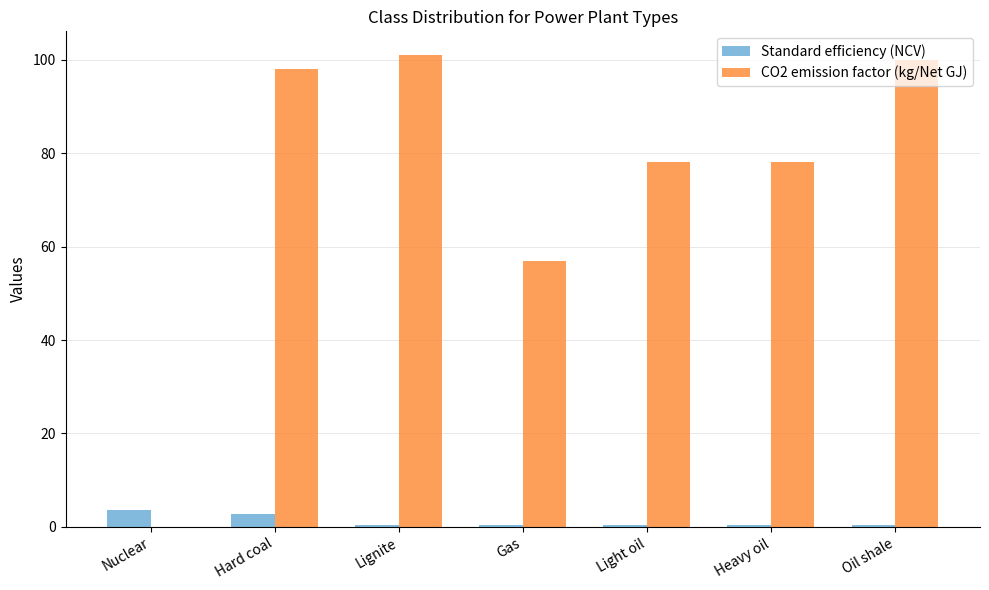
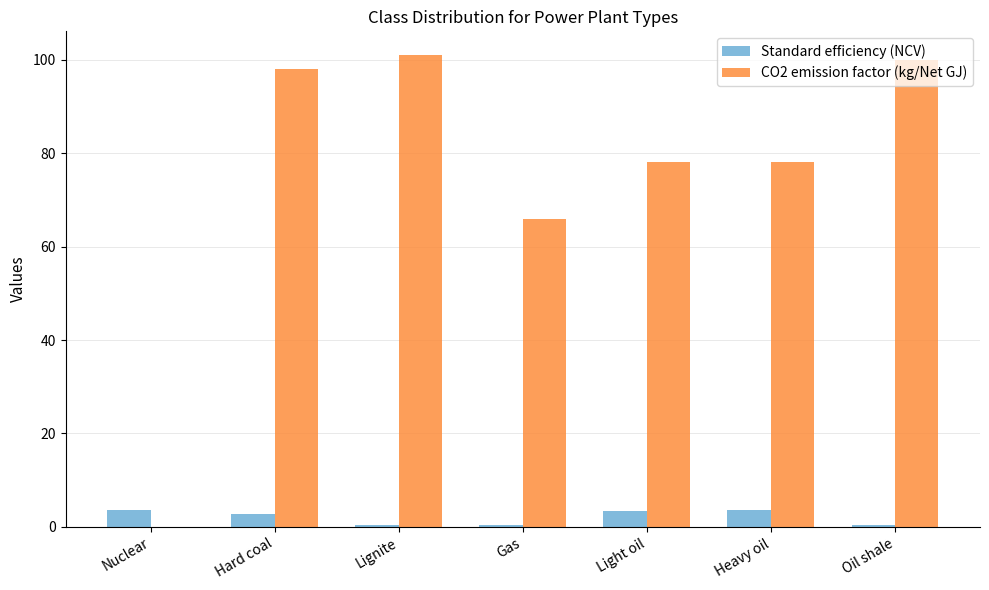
  {
    "Standard efficiency (NCV)": {
      "Nuclear": 4,
      "Hard coal": 3,
-     "Light oil": 0,
-     "Heavy oil": 0
+     "Light oil": 3,
+     "Heavy oil": 4
    },
    "CO2 emission factor (kg/Net GJ)": {
      "Nuclear": 0,
      "Hard coal": 98,
      "Lignite": 101,
-     "Gas": 57,
+     "Gas": 66,
      "Light oil": 78,
      "Heavy oil": 78
    }
  }
